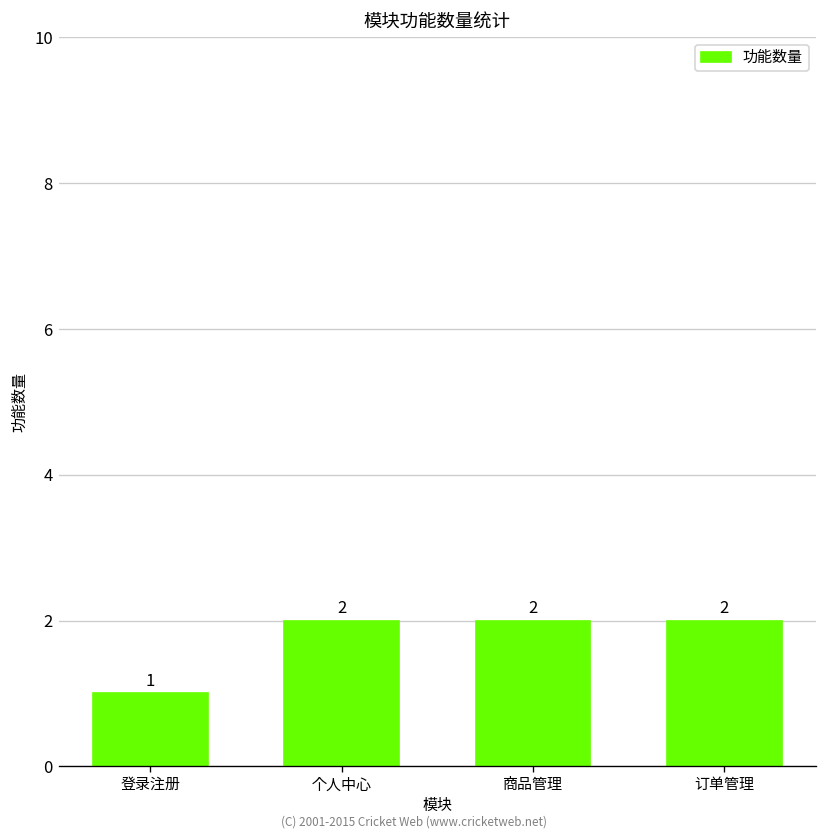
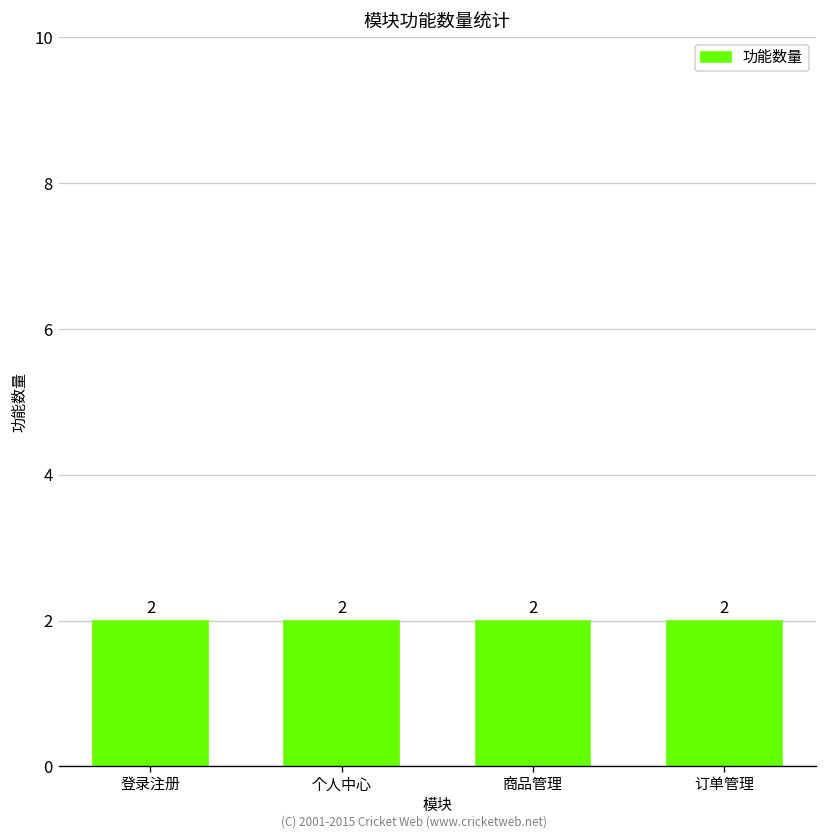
  {
-   "登录注册": 1,
+   "登录注册": 2,
    "个人中心": 2,
    "商品管理": 2,
    "订单管理": 2
  }
